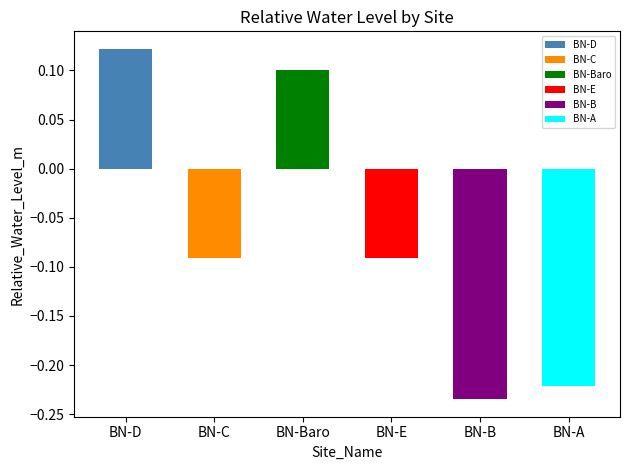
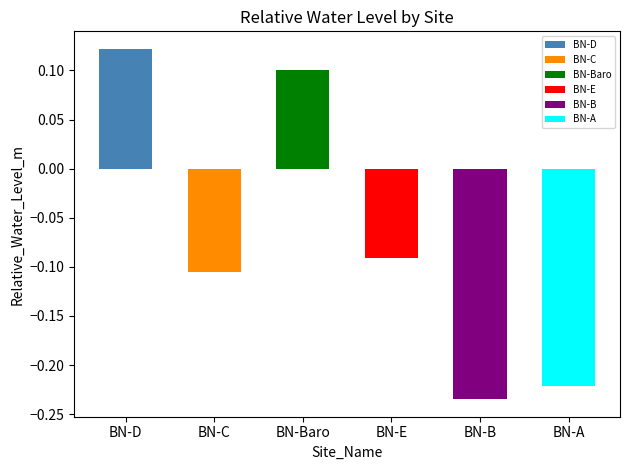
  {
    "BN-D": 0.12,
-   "BN-C": -0.09,
+   "BN-C": -0.11,
    "BN-Baro": 0.10,
    "BN-E": -0.09,
    "BN-B": -0.23,
    "BN-A": -0.22
  }
